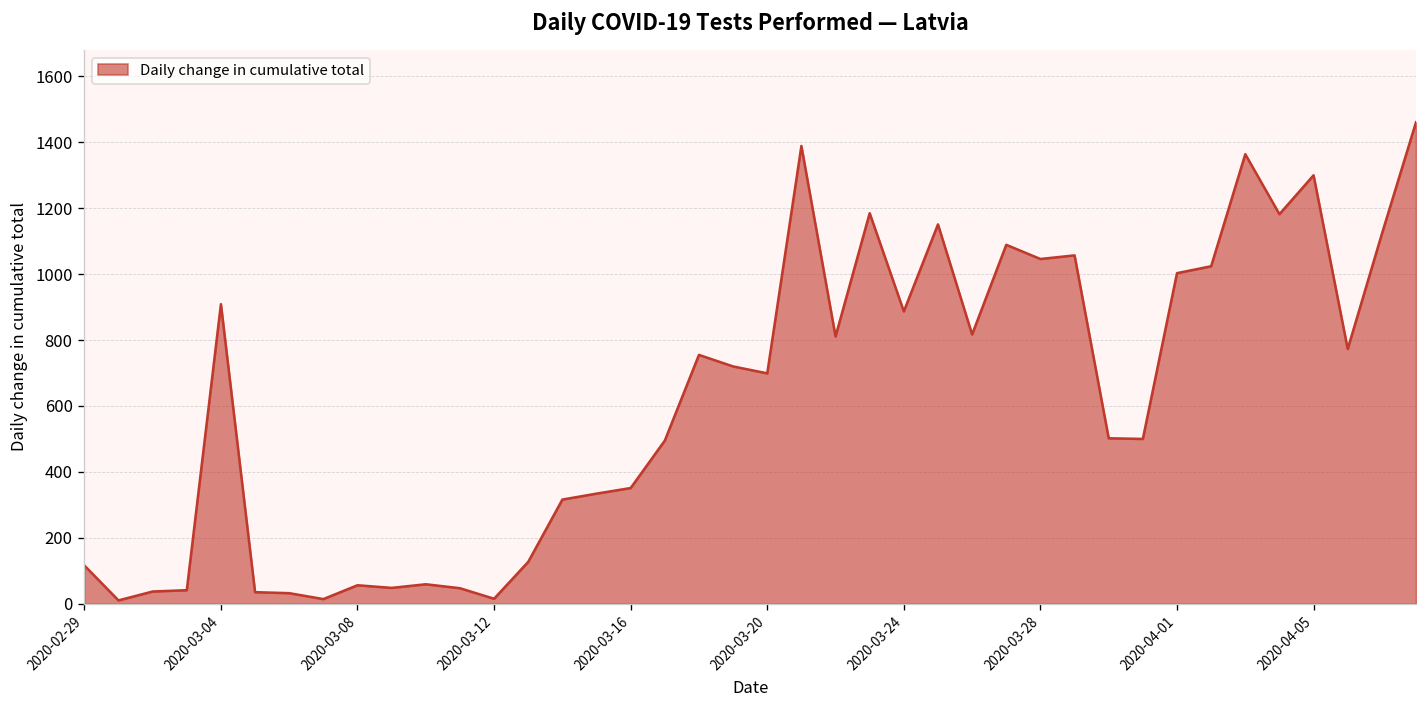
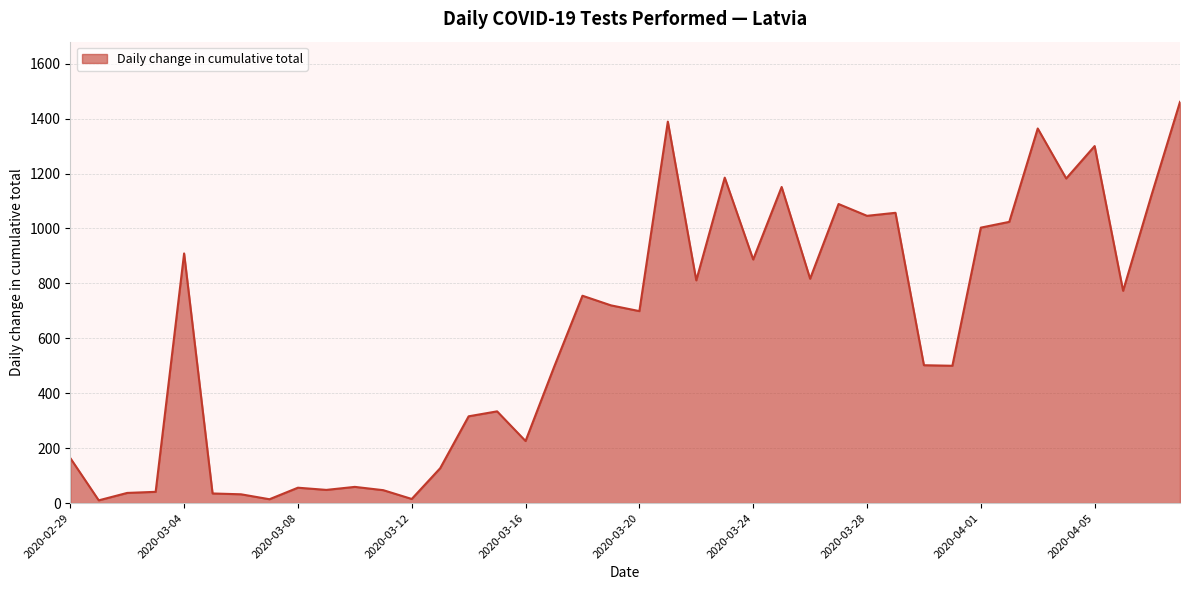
  {
-   "2020-02-29": 120,
+   "2020-02-29": 160,
    "2020-03-04": 910,
    "2020-03-08": 60,
    "2020-03-12": 20,
-   "2020-03-16": 350,
+   "2020-03-16": 230,
    "2020-03-20": 700,
    "2020-03-24": 890,
    "2020-03-28": 1050,
    "2020-04-01": 1000,
    "2020-04-05": 1300
  }
